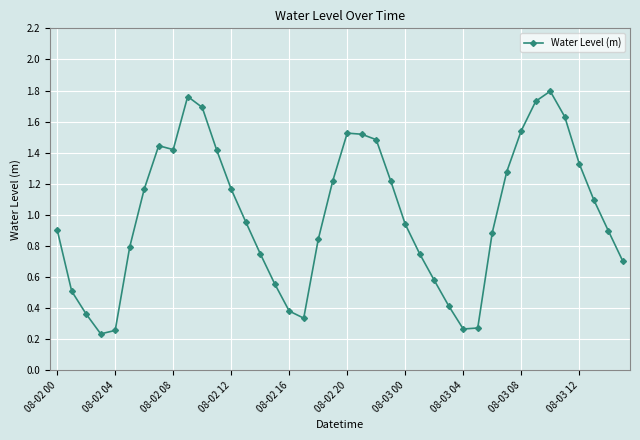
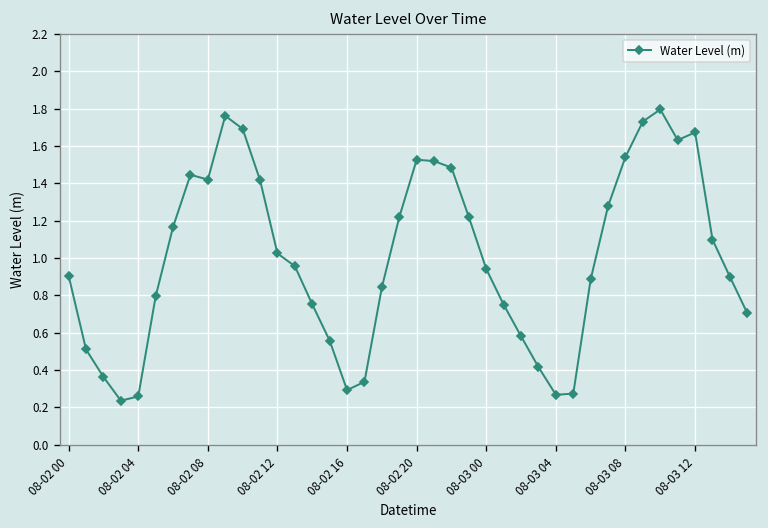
  {
    "08-02 00": 0.90,
    "08-02 04": 0.26,
    "08-02 08": 1.42,
-   "08-02 12": 1.17,
-   "08-02 16": 0.38,
+   "08-02 12": 1.02,
+   "08-02 16": 0.29,
    "08-02 20": 1.53,
    "08-03 00": 0.94,
    "08-03 04": 0.27,
    "08-03 08": 1.54,
-   "08-03 12": 1.33
+   "08-03 12": 1.67
  }
